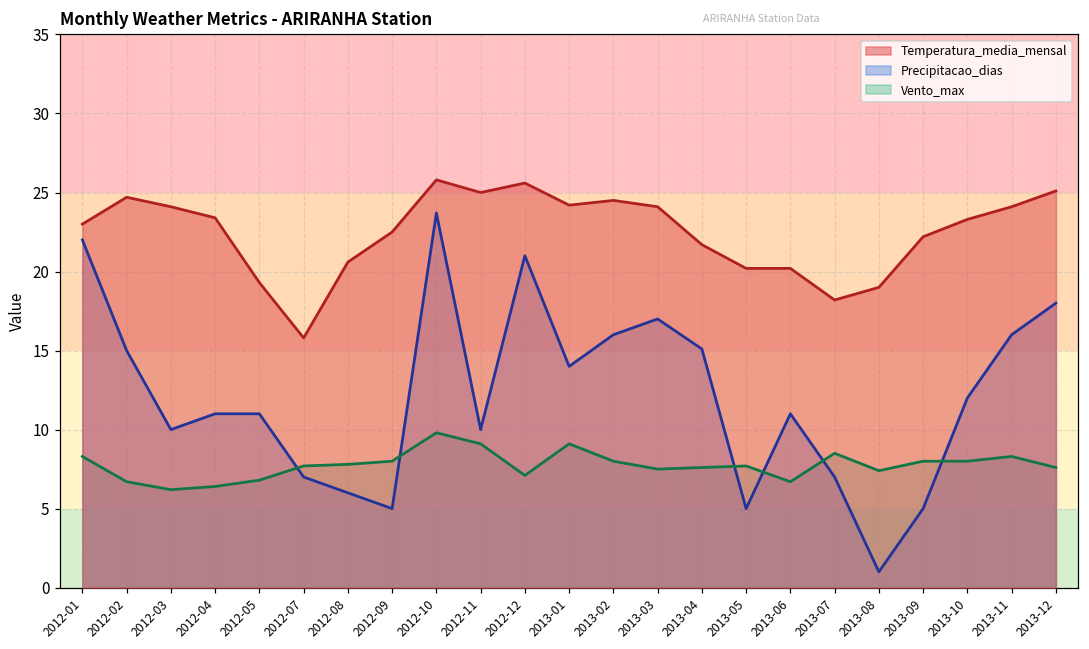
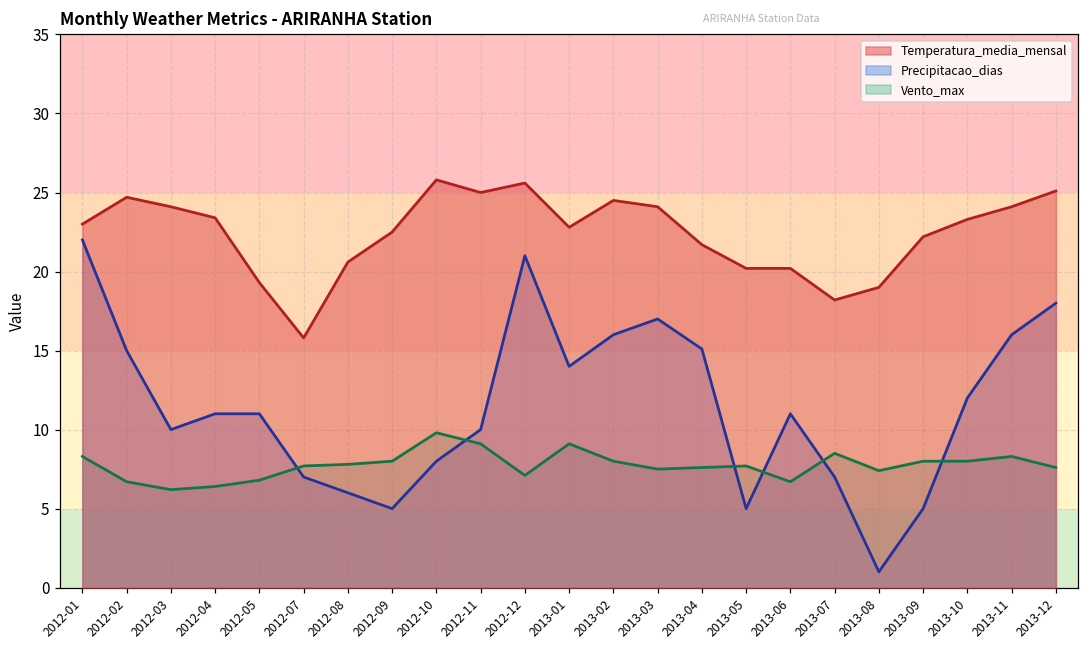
  {
    "Temperatura_media_mensal": {
      "2012-01": 23.0,
      "2012-02": 24.7,
      "2012-03": 24.1,
      "2012-04": 23.4,
      "2012-05": 19.3,
      "2012-07": 15.8,
      "2012-08": 20.6,
      "2012-09": 22.5,
      "2012-10": 25.8,
      "2012-11": 25.0,
      "2012-12": 25.6,
-     "2013-01": 24.2,
+     "2013-01": 22.8,
      "2013-02": 24.5,
      "2013-03": 24.1,
      "2013-04": 21.7,
      "2013-05": 20.2,
      "2013-06": 20.2,
      "2013-07": 18.2,
      "2013-08": 19.0,
      "2013-09": 22.2,
      "2013-10": 23.3,
      "2013-11": 24.1,
      "2013-12": 25.1
    },
    "Precipitacao_dias": {
      "2012-01": 22.0,
      "2012-02": 15.0,
      "2012-03": 10.0,
      "2012-04": 11.0,
      "2012-05": 11.0,
      "2012-07": 7.0,
      "2012-08": 6.0,
      "2012-09": 5.0,
-     "2012-10": 23.7,
+     "2012-10": 8.0,
      "2012-11": 10.0,
      "2012-12": 21.0,
      "2013-01": 14.0,
      "2013-02": 16.0,
      "2013-03": 17.0,
      "2013-04": 15.1,
      "2013-05": 5.0,
      "2013-06": 11.0,
      "2013-07": 7.0,
      "2013-08": 1.0,
      "2013-09": 5.0,
      "2013-10": 12.0,
      "2013-11": 16.0,
      "2013-12": 18.0
    },
    "Vento_max": {
      "2012-01": 8.3,
      "2012-02": 6.7,
      "2012-03": 6.2,
      "2012-04": 6.4,
      "2012-05": 6.8,
      "2012-07": 7.7,
      "2012-08": 7.8,
      "2012-09": 8.0,
      "2012-10": 9.8,
      "2012-11": 9.1,
      "2012-12": 7.1,
      "2013-01": 9.1,
      "2013-02": 8.0,
      "2013-03": 7.5,
      "2013-04": 7.6,
      "2013-05": 7.7,
      "2013-06": 6.7,
      "2013-07": 8.5,
      "2013-08": 7.4,
      "2013-09": 8.0,
      "2013-10": 8.0,
      "2013-11": 8.3,
      "2013-12": 7.6
    }
  }
